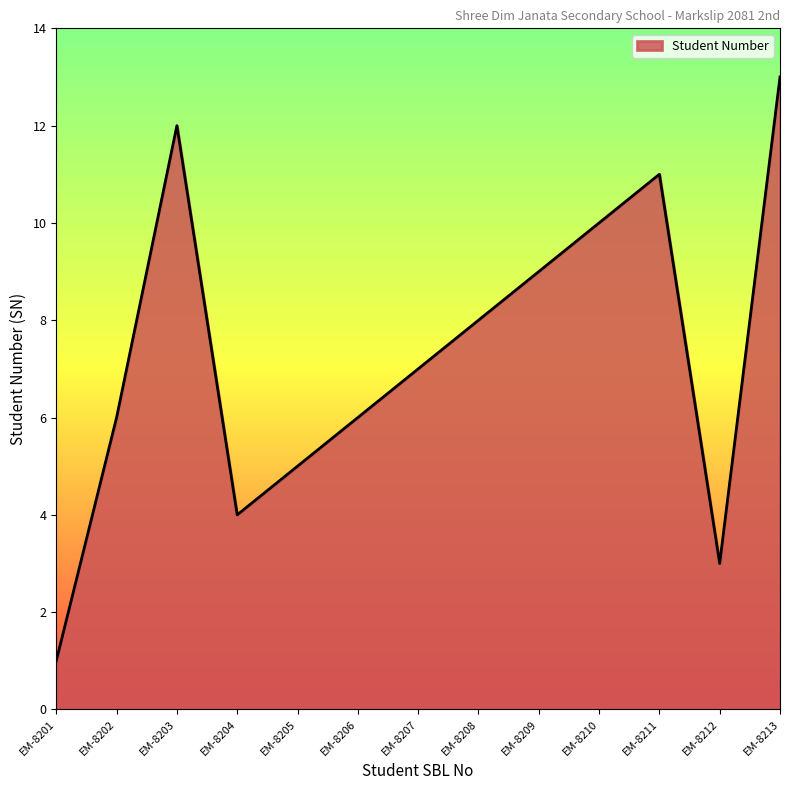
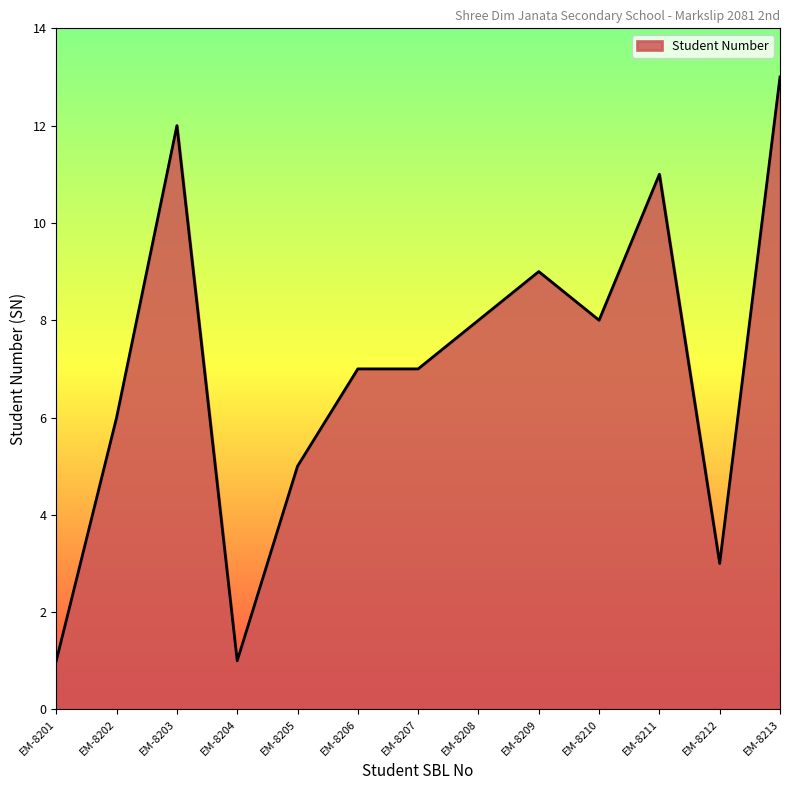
  {
    "EM-8201": 1,
    "EM-8202": 6,
    "EM-8203": 12,
-   "EM-8204": 4,
+   "EM-8204": 1,
    "EM-8205": 5,
-   "EM-8206": 6,
+   "EM-8206": 7,
    "EM-8207": 7,
    "EM-8208": 8,
    "EM-8209": 9,
-   "EM-8210": 10,
+   "EM-8210": 8,
    "EM-8211": 11,
    "EM-8212": 3,
    "EM-8213": 13
  }
